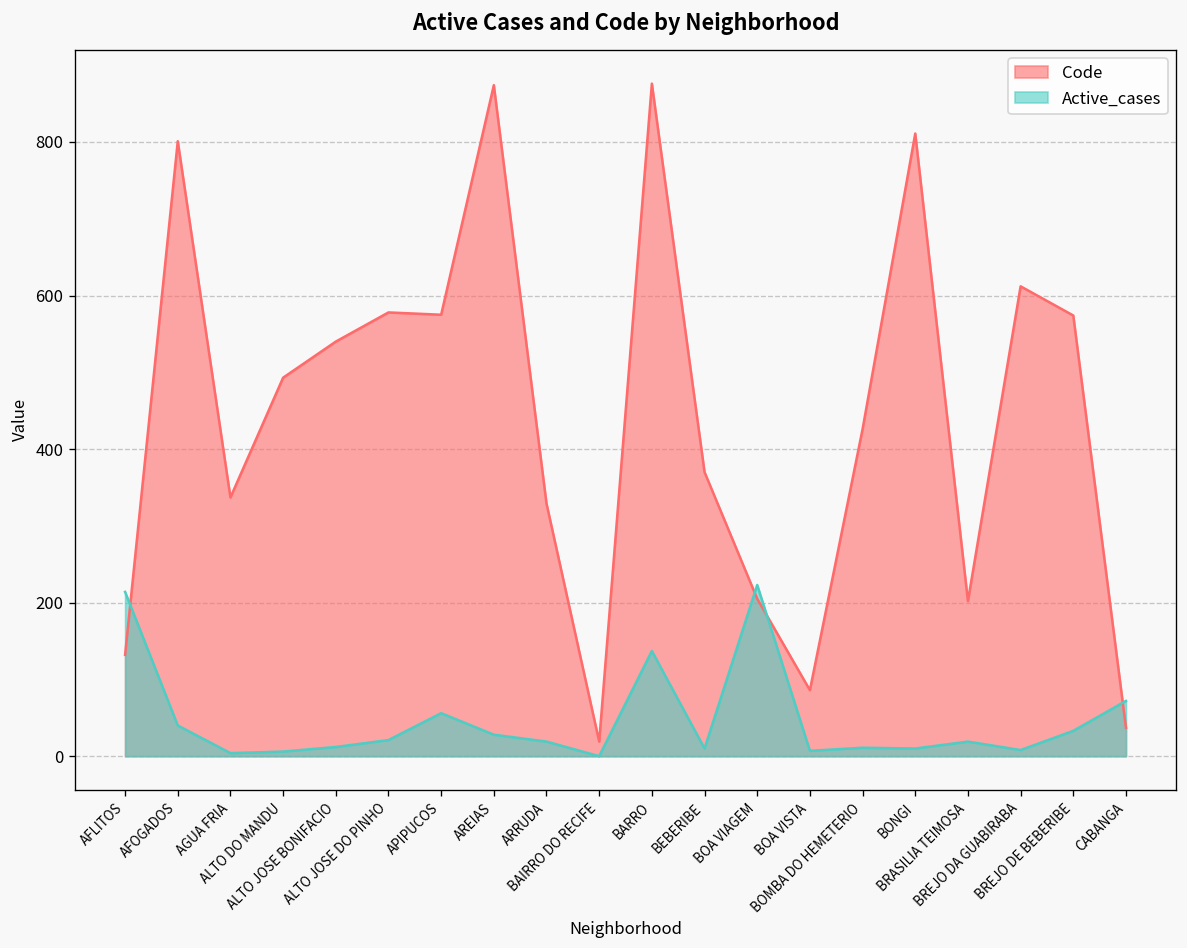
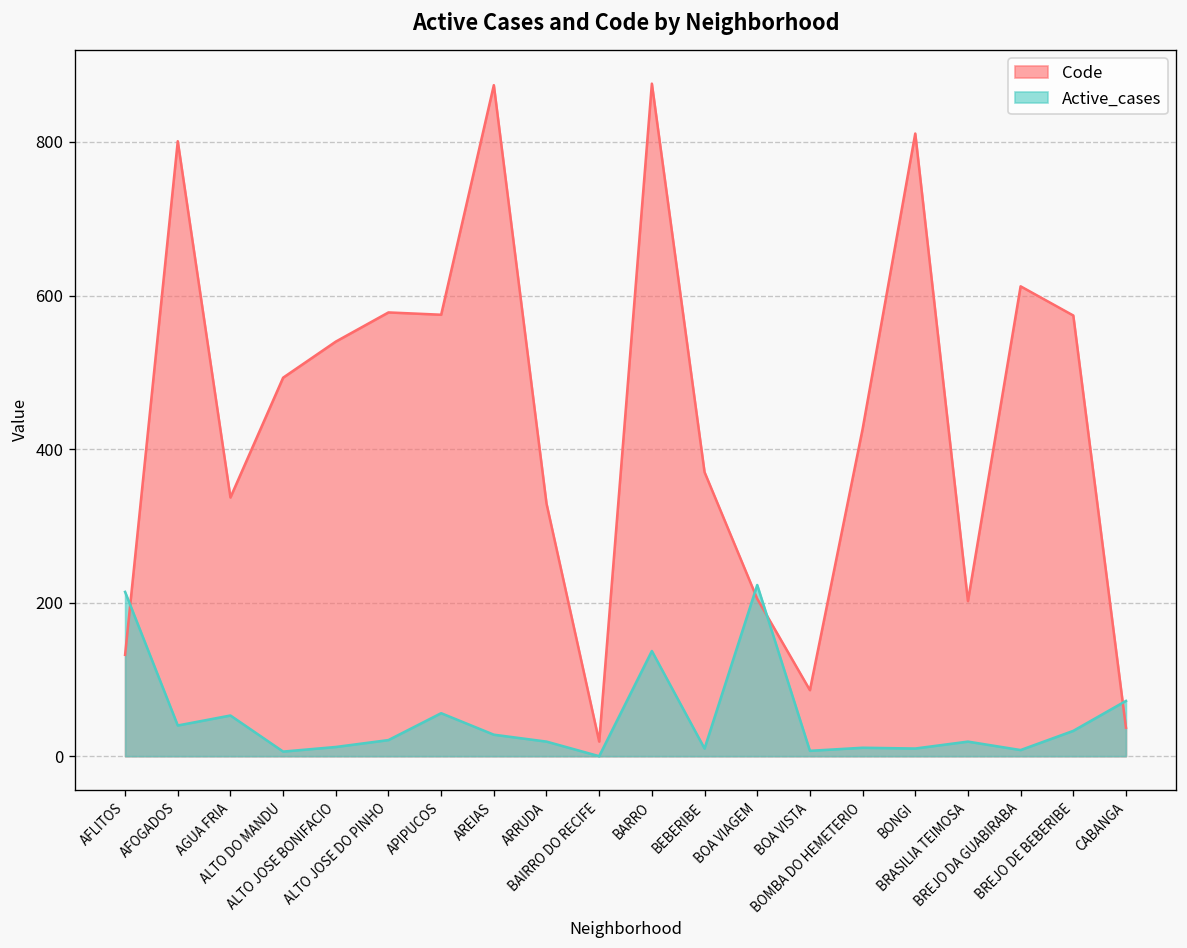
  {
    "Code": {
      "AFLITOS": 130,
      "AFOGADOS": 800,
      "AGUA FRIA": 340,
      "ALTO DO MANDU": 490,
      "ALTO JOSE BONIFACIO": 540,
      "ALTO JOSE DO PINHO": 580,
      "APIPUCOS": 580,
      "AREIAS": 870,
      "ARRUDA": 330,
      "BAIRRO DO RECIFE": 20,
      "BARRO": 880,
      "BEBERIBE": 370,
      "BOA VIAGEM": 210,
      "BOA VISTA": 90,
      "BOMBA DO HEMETERIO": 430,
      "BONGI": 810,
      "BRASILIA TEIMOSA": 200,
      "BREJO DA GUABIRABA": 610,
      "BREJO DE BEBERIBE": 570,
      "CABANGA": 40
    },
    "Active_cases": {
      "AFLITOS": 210,
      "AFOGADOS": 40,
-     "AGUA FRIA": 0,
+     "AGUA FRIA": 50,
      "ALTO DO MANDU": 10,
      "ALTO JOSE BONIFACIO": 10,
      "ALTO JOSE DO PINHO": 20,
      "APIPUCOS": 60,
      "AREIAS": 30,
      "ARRUDA": 20,
      "BAIRRO DO RECIFE": 0,
      "BARRO": 140,
      "BEBERIBE": 10,
      "BOA VIAGEM": 220,
      "BOA VISTA": 10,
      "BOMBA DO HEMETERIO": 10,
      "BONGI": 10,
      "BRASILIA TEIMOSA": 20,
      "BREJO DA GUABIRABA": 10,
      "BREJO DE BEBERIBE": 30,
      "CABANGA": 70
    }
  }
